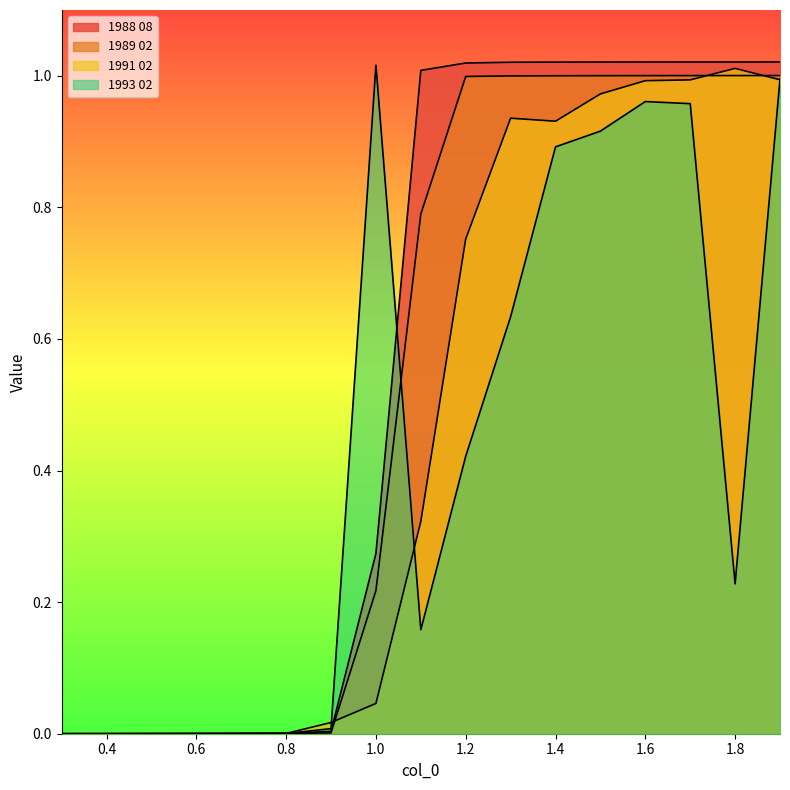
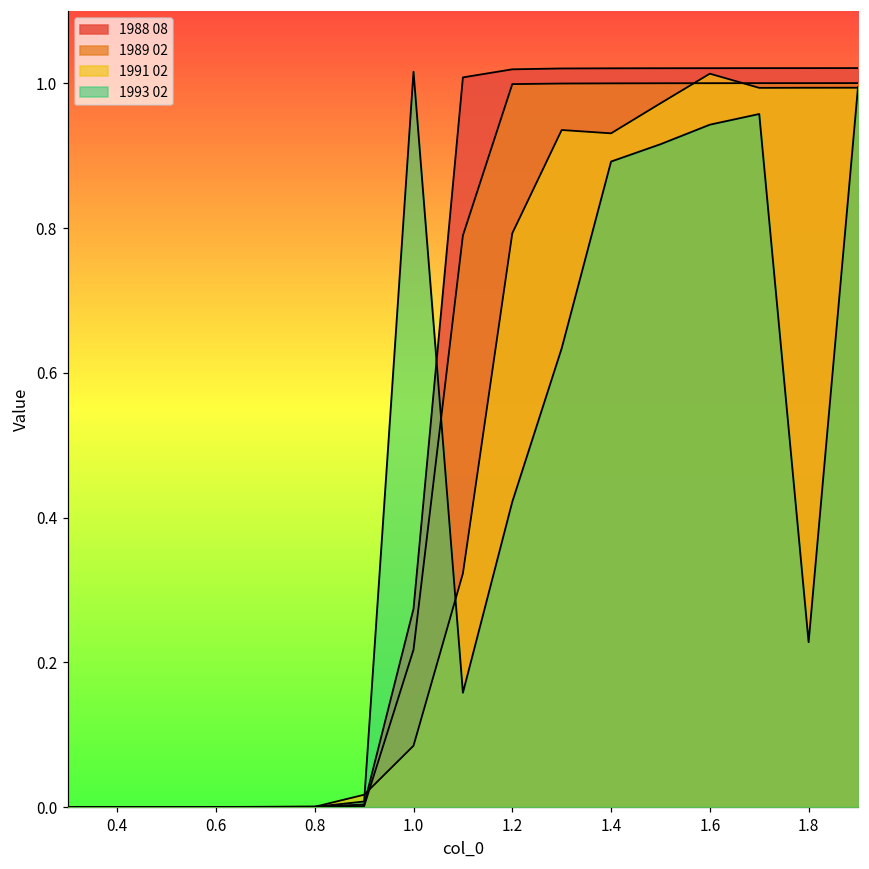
  {
    "1991 02": {
-     "1.0": 0.05,
-     "1.2": 0.75,
+     "1.0": 0.08,
+     "1.2": 0.79,
      "1.4": 0.93,
-     "1.6": 0.99,
-     "1.8": 1.01
+     "1.6": 1.01,
+     "1.8": 0.99
    },
    "1993 02": {
      "1.0": 1.02,
      "1.2": 0.42,
      "1.4": 0.89,
-     "1.6": 0.96,
+     "1.6": 0.94,
      "1.8": 0.23
    }
  }
